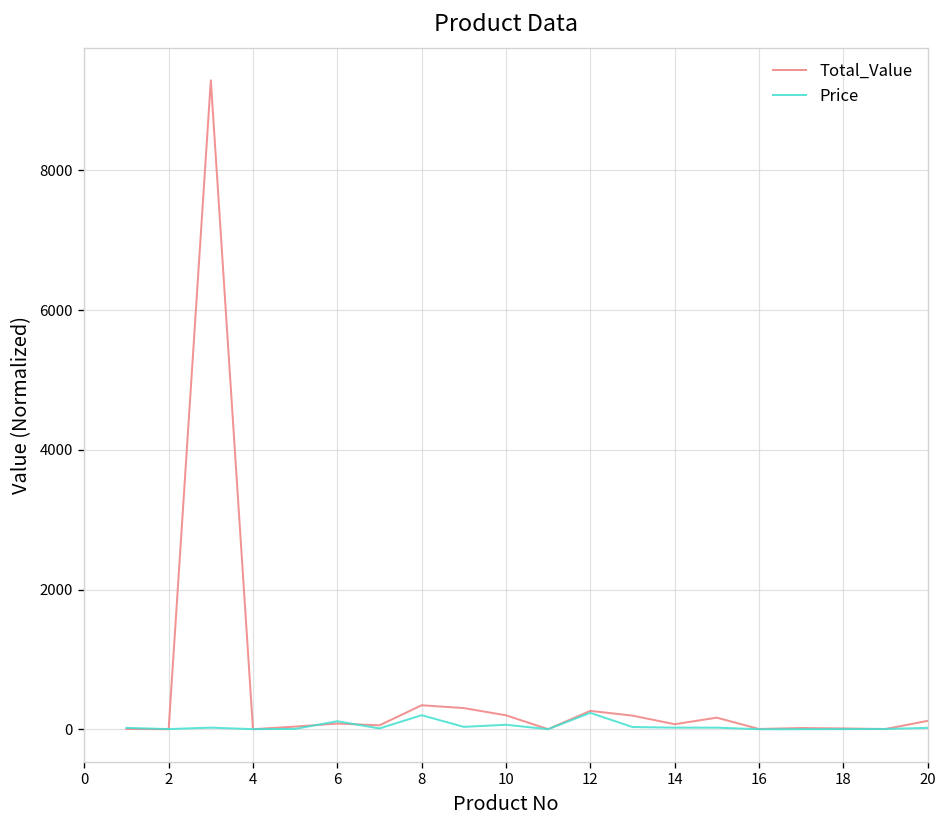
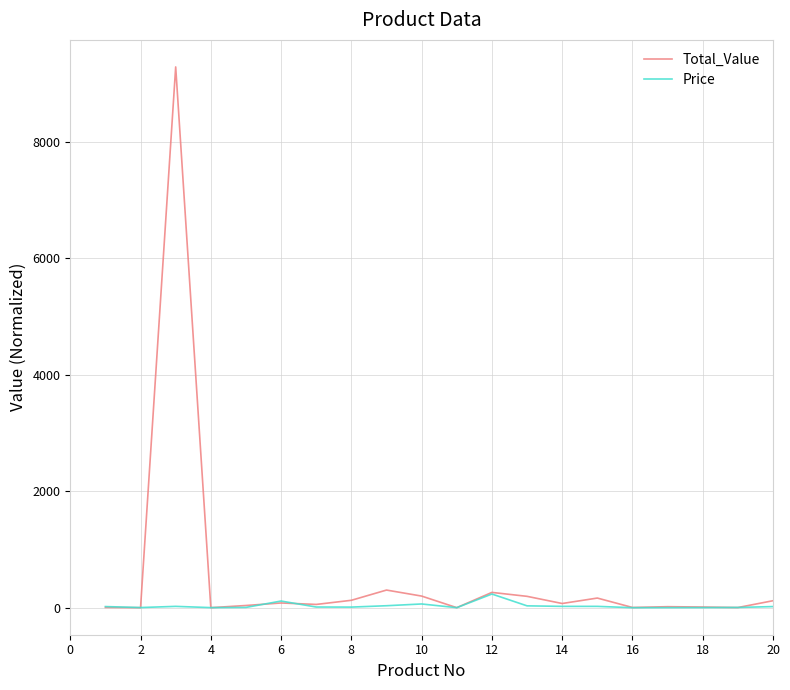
  {
    "Total_Value": {
-     "8": 300,
+     "8": 100,
      "10": 200,
      "14": 100,
      "20": 100
    },
    "Price": {
-     "8": 200,
+     "8": 0,
      "10": 100,
      "14": 0,
      "20": 0
    }
  }
